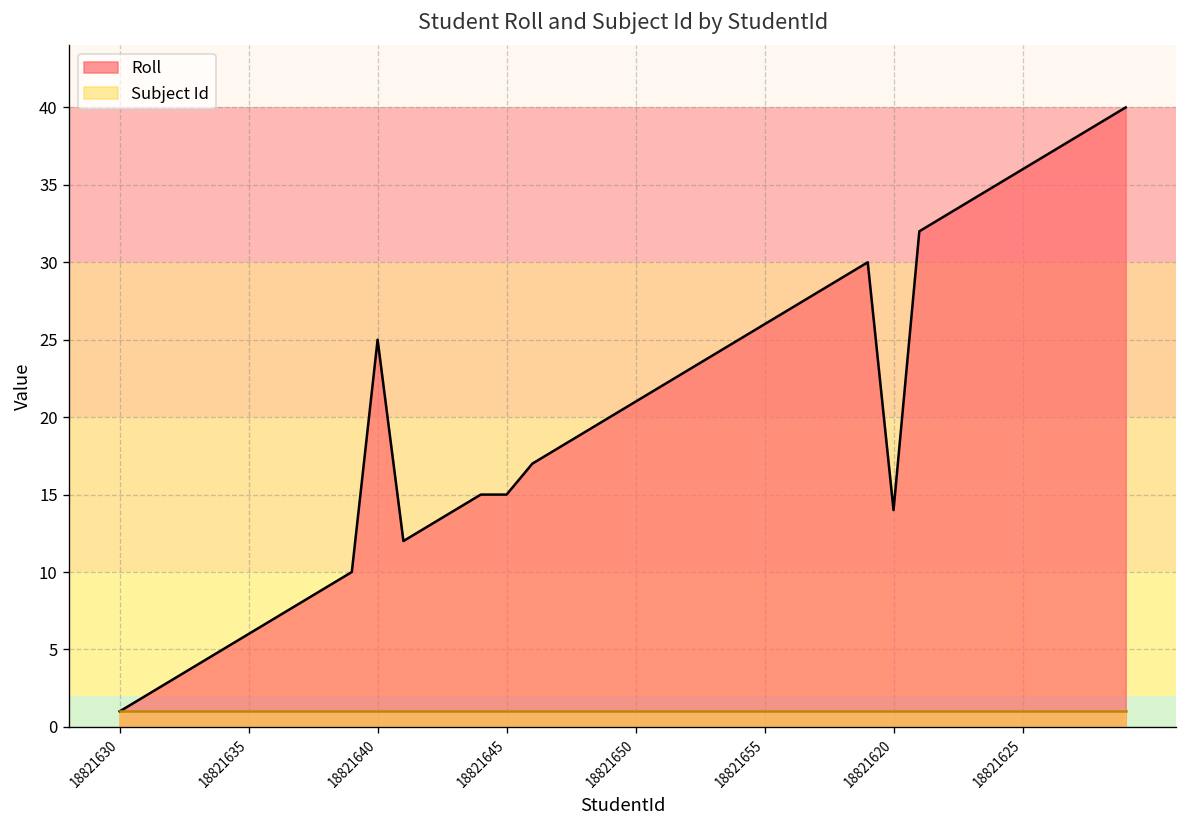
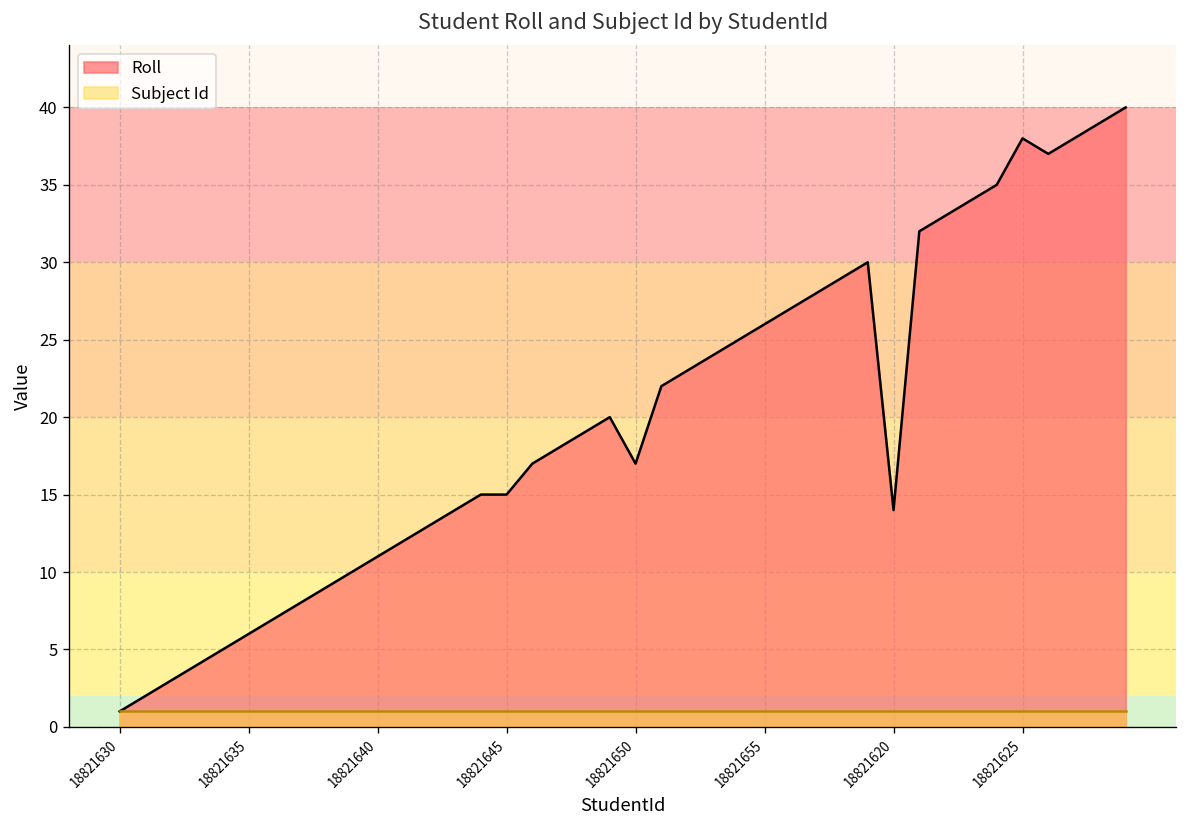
  {
    "Roll": {
      "18821635": 6,
-     "18821640": 25,
+     "18821640": 11,
      "18821645": 15,
-     "18821650": 21,
+     "18821650": 17,
      "18821655": 26,
      "18821620": 14,
-     "18821625": 36
+     "18821625": 38
    },
    "Subject Id": {
      "18821635": 1,
      "18821640": 1,
      "18821645": 1,
      "18821650": 1,
      "18821655": 1,
      "18821620": 1,
      "18821625": 1
    }
  }
